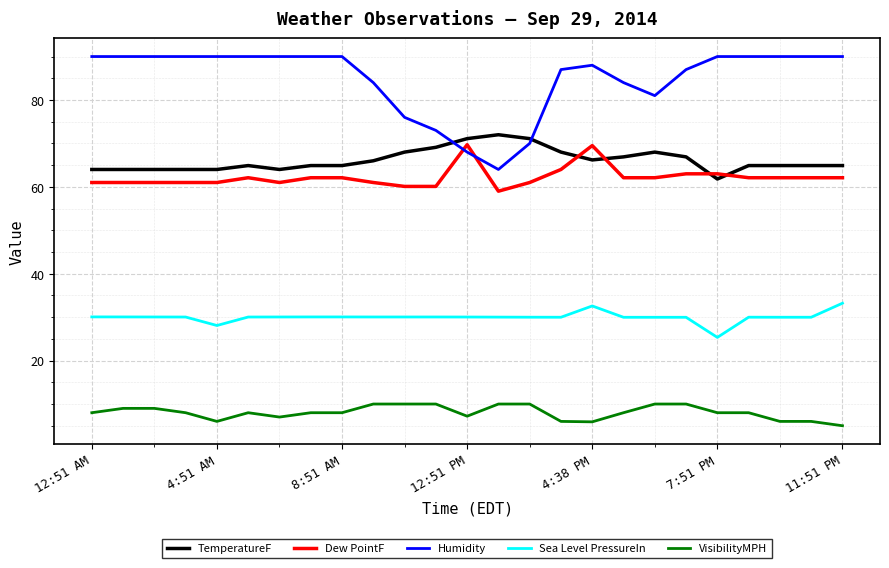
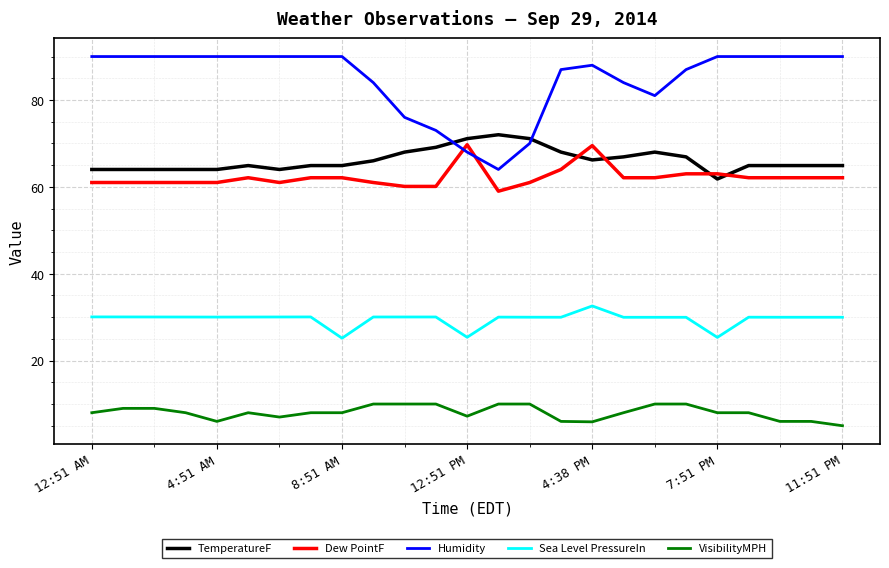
  {
    "TemperatureF": {
      "12:51 AM": 64,
      "4:51 AM": 64,
      "8:51 AM": 65,
      "12:51 PM": 71,
      "4:38 PM": 66,
      "7:51 PM": 62,
      "11:51 PM": 65
    },
    "Dew PointF": {
      "12:51 AM": 61,
      "4:51 AM": 61,
      "8:51 AM": 62,
      "12:51 PM": 70,
      "4:38 PM": 70,
      "7:51 PM": 63,
      "11:51 PM": 62
    },
    "Humidity": {
      "12:51 AM": 90,
      "4:51 AM": 90,
      "8:51 AM": 90,
      "12:51 PM": 68,
      "4:38 PM": 88,
      "7:51 PM": 90,
      "11:51 PM": 90
    },
    "Sea Level PressureIn": {
      "12:51 AM": 30,
-     "4:51 AM": 28,
-     "8:51 AM": 30,
-     "12:51 PM": 30,
+     "4:51 AM": 30,
+     "8:51 AM": 25,
+     "12:51 PM": 25,
      "4:38 PM": 33,
      "7:51 PM": 25,
-     "11:51 PM": 33
+     "11:51 PM": 30
    },
    "VisibilityMPH": {
      "12:51 AM": 8,
      "4:51 AM": 6,
      "8:51 AM": 8,
      "12:51 PM": 7,
      "4:38 PM": 6,
      "7:51 PM": 8,
      "11:51 PM": 5
    }
  }
